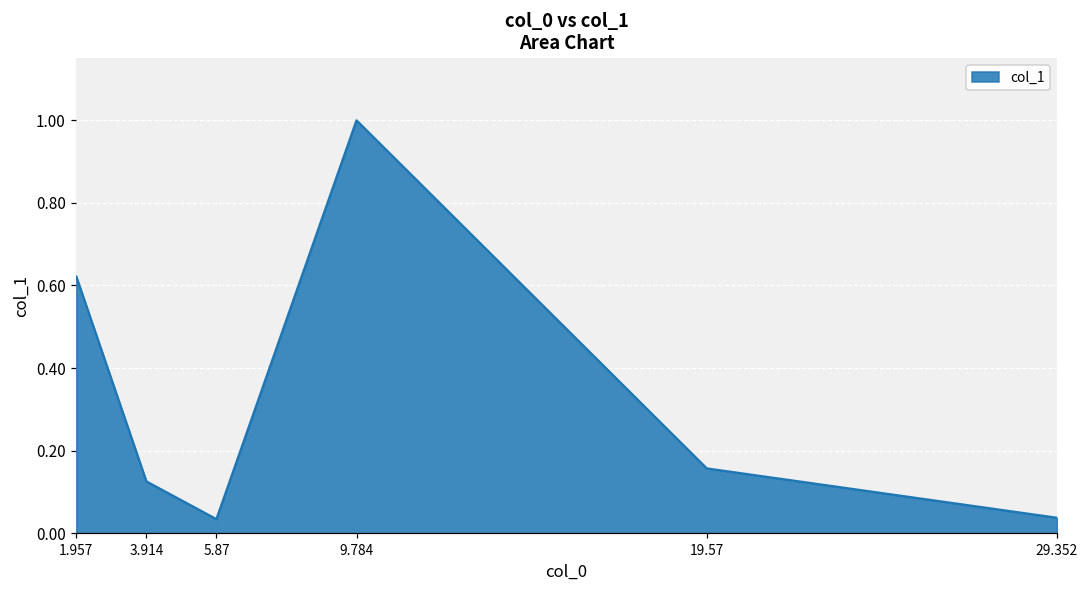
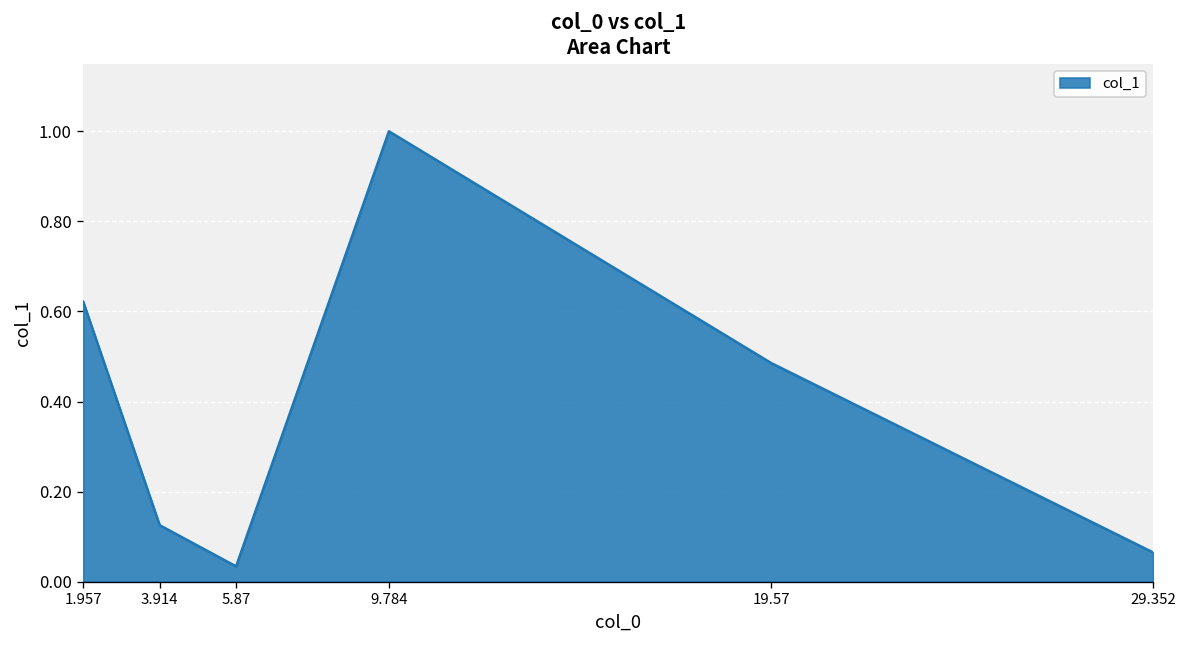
  {
    "1.957": 0.62,
    "3.914": 0.13,
    "5.87": 0.03,
    "9.784": 1.00,
-   "19.57": 0.16,
-   "29.352": 0.04
+   "19.57": 0.49,
+   "29.352": 0.06
  }
